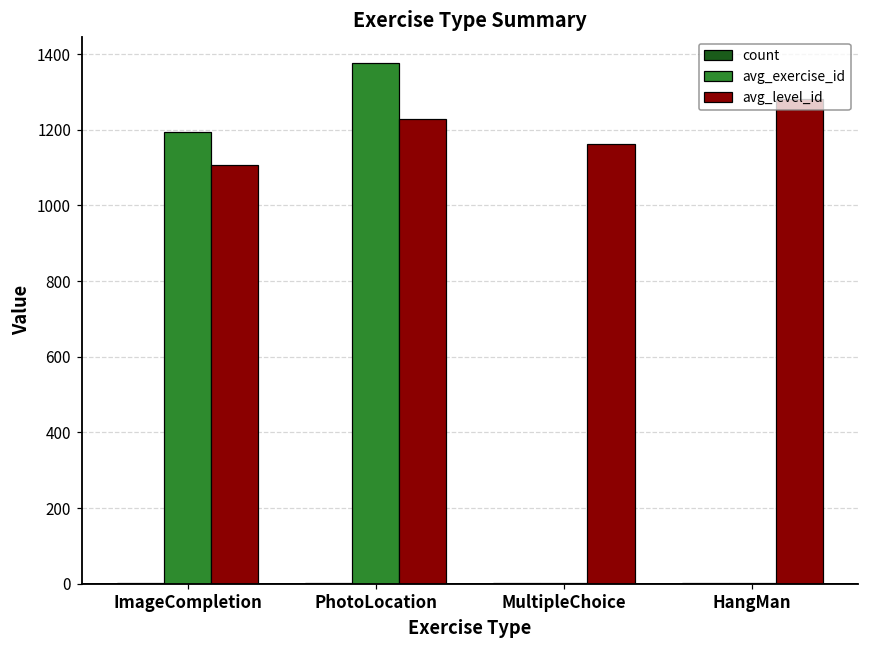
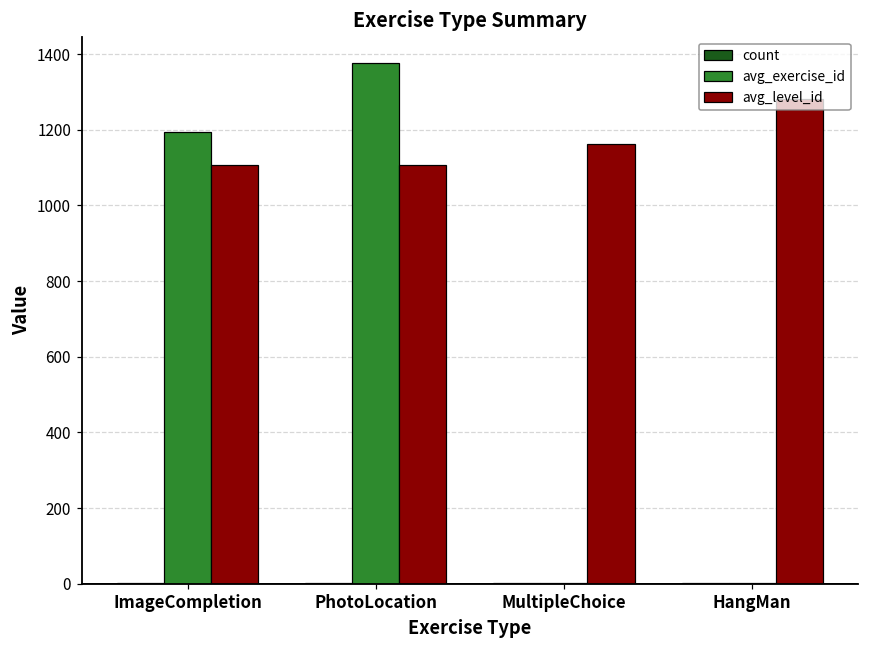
  {
    "avg_level_id": {
      "ImageCompletion": 1110,
-     "PhotoLocation": 1230,
+     "PhotoLocation": 1110,
      "MultipleChoice": 1160
    }
  }
